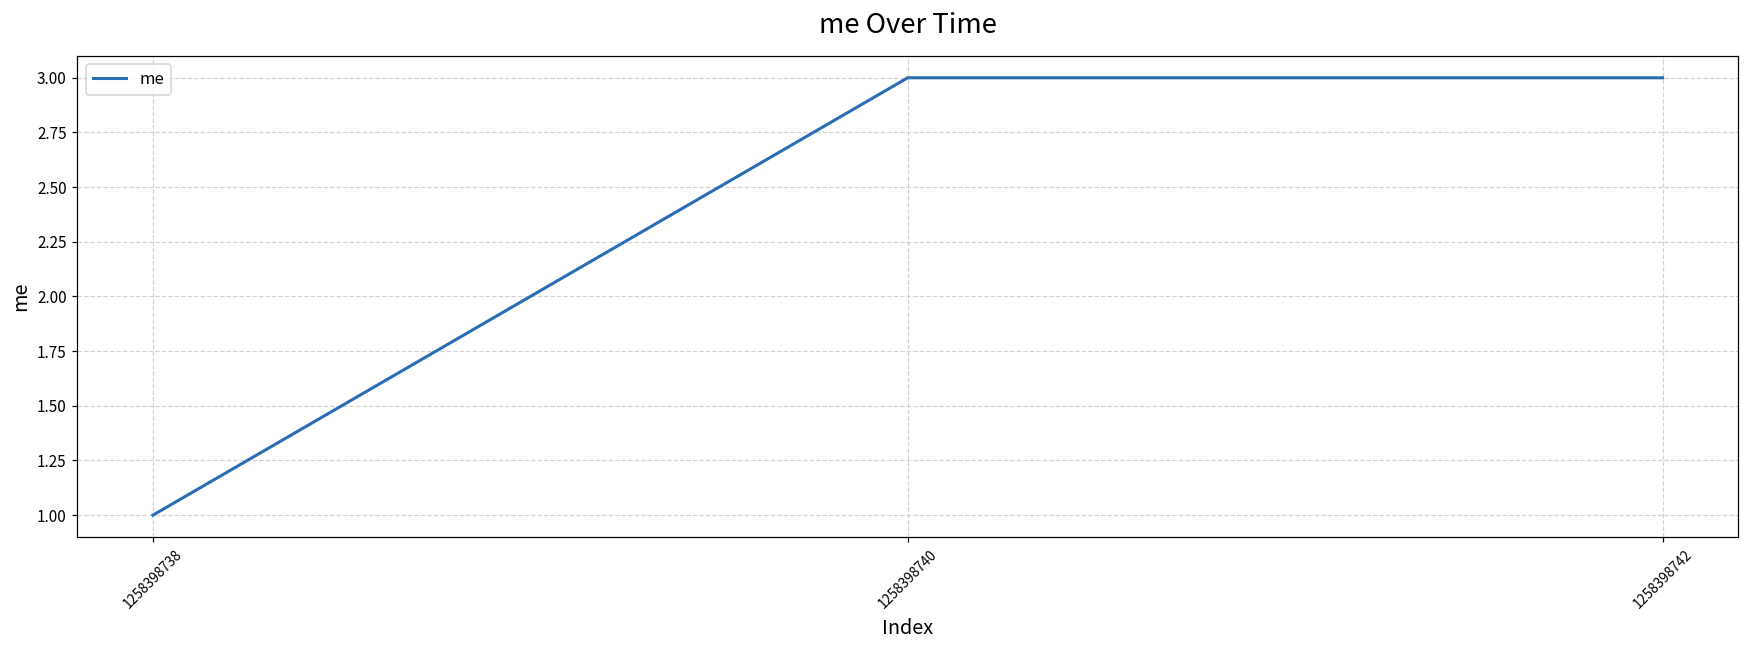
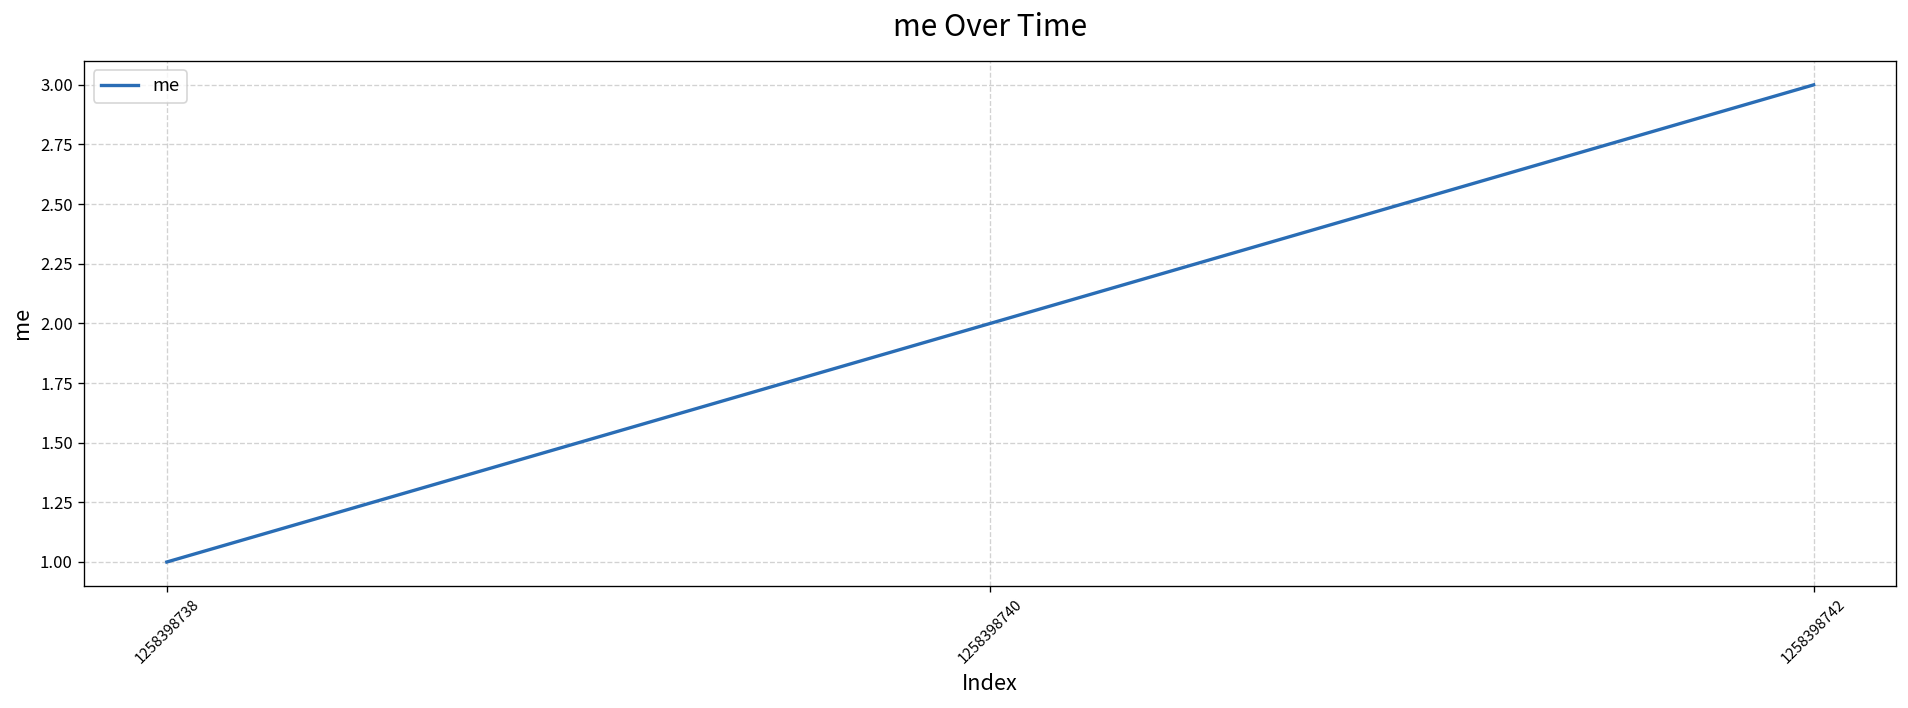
  {
    "1258398738": 1,
-   "1258398740": 3,
+   "1258398740": 2,
    "1258398742": 3
  }
